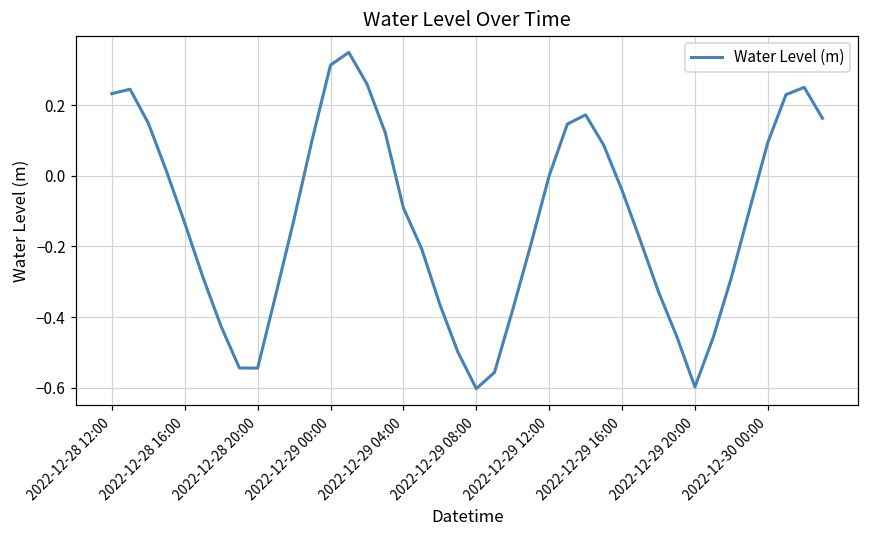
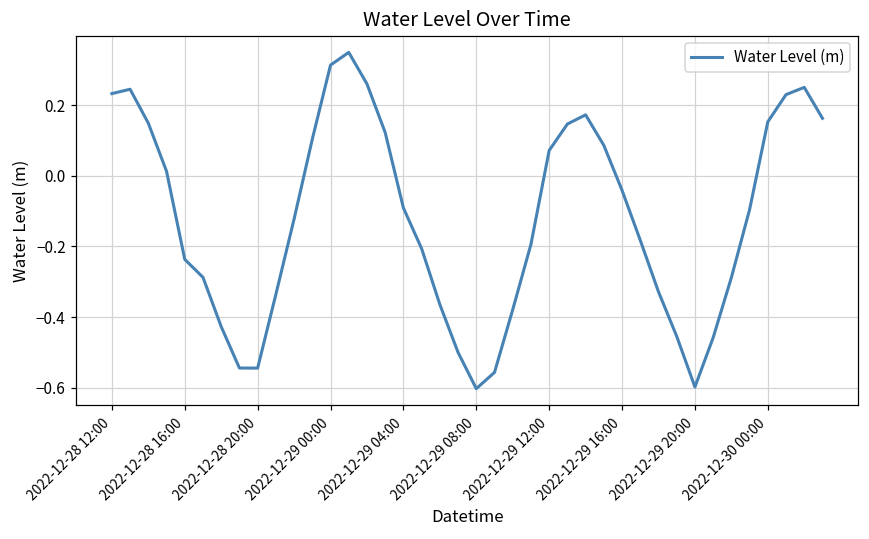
  {
    "2022-12-28 12:00": 0.23,
-   "2022-12-28 16:00": -0.13,
+   "2022-12-28 16:00": -0.24,
    "2022-12-28 20:00": -0.54,
    "2022-12-29 00:00": 0.31,
    "2022-12-29 04:00": -0.09,
    "2022-12-29 08:00": -0.60,
-   "2022-12-29 12:00": 0.00,
+   "2022-12-29 12:00": 0.07,
    "2022-12-29 16:00": -0.04,
    "2022-12-29 20:00": -0.60,
-   "2022-12-30 00:00": 0.09
+   "2022-12-30 00:00": 0.15
  }
